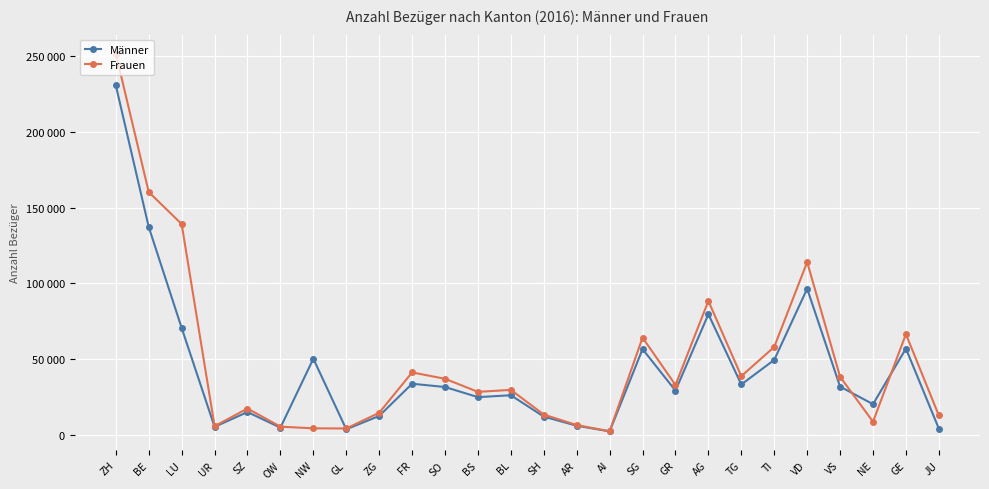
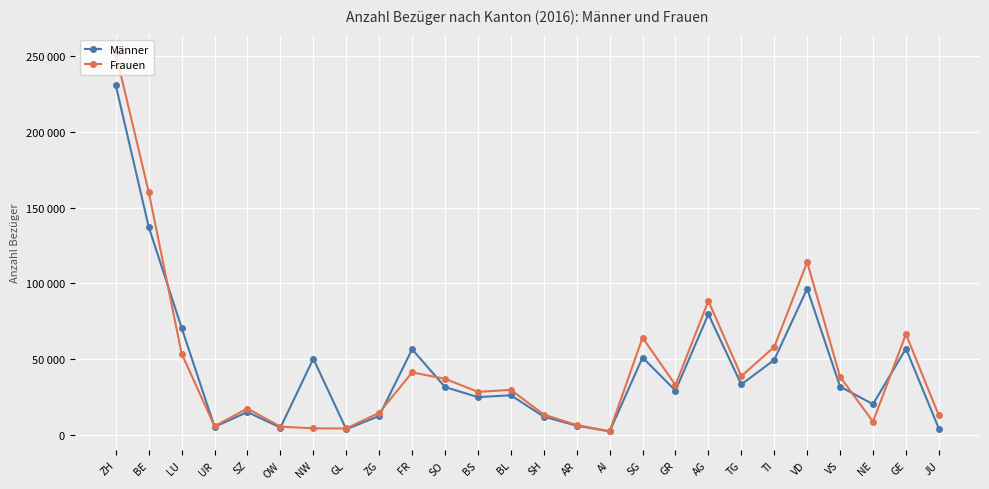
  {
    "Männer": {
      "ZH": 231000,
      "BE": 137000,
      "LU": 71000,
      "SZ": 15000,
      "NW": 50000,
      "ZG": 13000,
-     "FR": 34000,
+     "FR": 57000,
      "SO": 32000,
      "BS": 25000,
      "BL": 26000,
-     "SG": 57000,
+     "SG": 51000,
      "GR": 29000,
      "AG": 80000,
      "TG": 33000,
      "TI": 50000,
      "VD": 97000,
      "VS": 32000,
      "NE": 20000,
      "GE": 57000,
      "JU": 4000
    },
    "Frauen": {
      "BE": 160000,
-     "LU": 139000,
+     "LU": 54000,
      "SZ": 18000,
      "NW": 4000,
      "ZG": 15000,
      "FR": 41000,
      "SO": 37000,
      "BS": 29000,
      "BL": 30000,
      "SG": 64000,
      "GR": 33000,
      "AG": 88000,
      "TG": 39000,
      "TI": 58000,
      "VD": 114000,
      "VS": 38000,
      "NE": 9000,
      "GE": 67000,
      "JU": 13000
    }
  }
